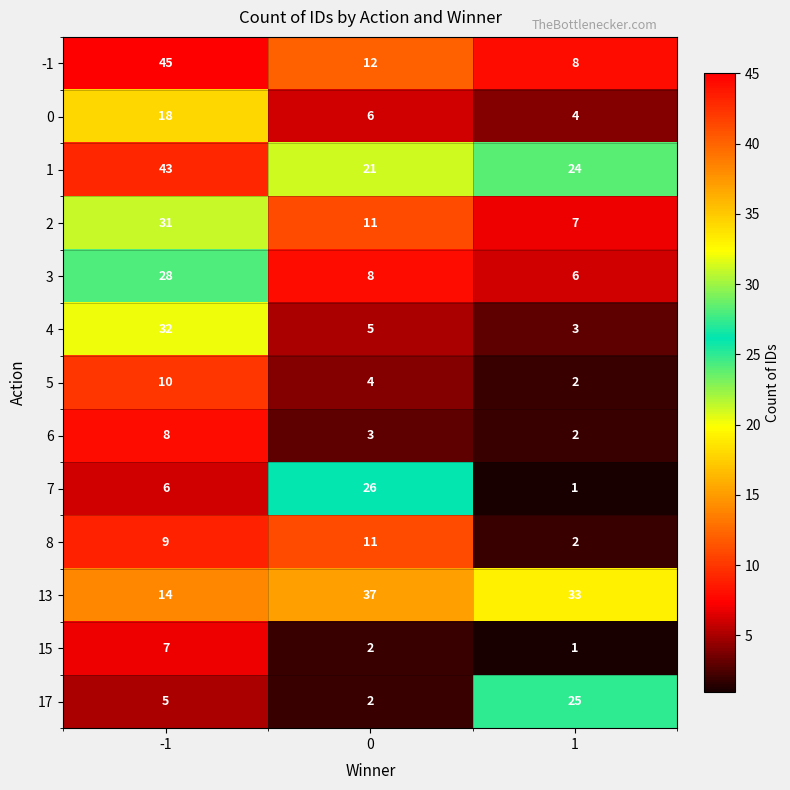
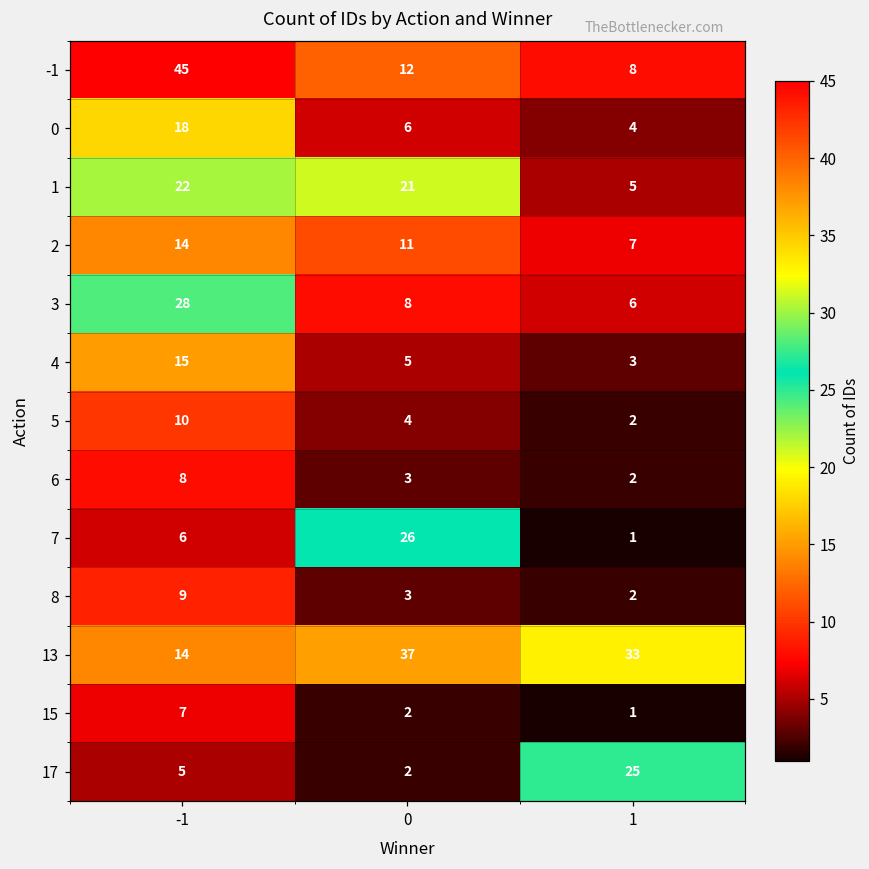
  {
    "-1": {
      "-1": 45,
      "0": 12,
      "1": 8
    },
    "0": {
      "-1": 18,
      "0": 6,
      "1": 4
    },
    "1": {
-     "-1": 43,
+     "-1": 22,
      "0": 21,
-     "1": 24
+     "1": 5
    },
    "2": {
-     "-1": 31,
+     "-1": 14,
      "0": 11,
      "1": 7
    },
    "3": {
      "-1": 28,
      "0": 8,
      "1": 6
    },
    "4": {
-     "-1": 32,
+     "-1": 15,
      "0": 5,
      "1": 3
    },
    "5": {
      "-1": 10,
      "0": 4,
      "1": 2
    },
    "6": {
      "-1": 8,
      "0": 3,
      "1": 2
    },
    "7": {
      "-1": 6,
      "0": 26,
      "1": 1
    },
    "8": {
      "-1": 9,
-     "0": 11,
+     "0": 3,
      "1": 2
    },
    "13": {
      "-1": 14,
      "0": 37,
      "1": 33
    },
    "15": {
      "-1": 7,
      "0": 2,
      "1": 1
    },
    "17": {
      "-1": 5,
      "0": 2,
      "1": 25
    }
  }
